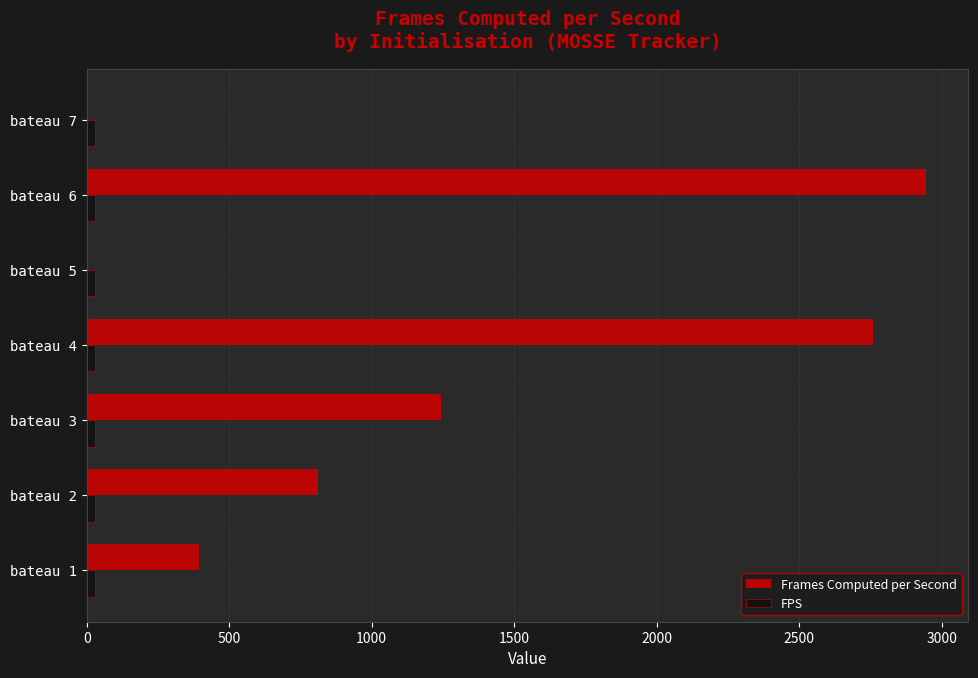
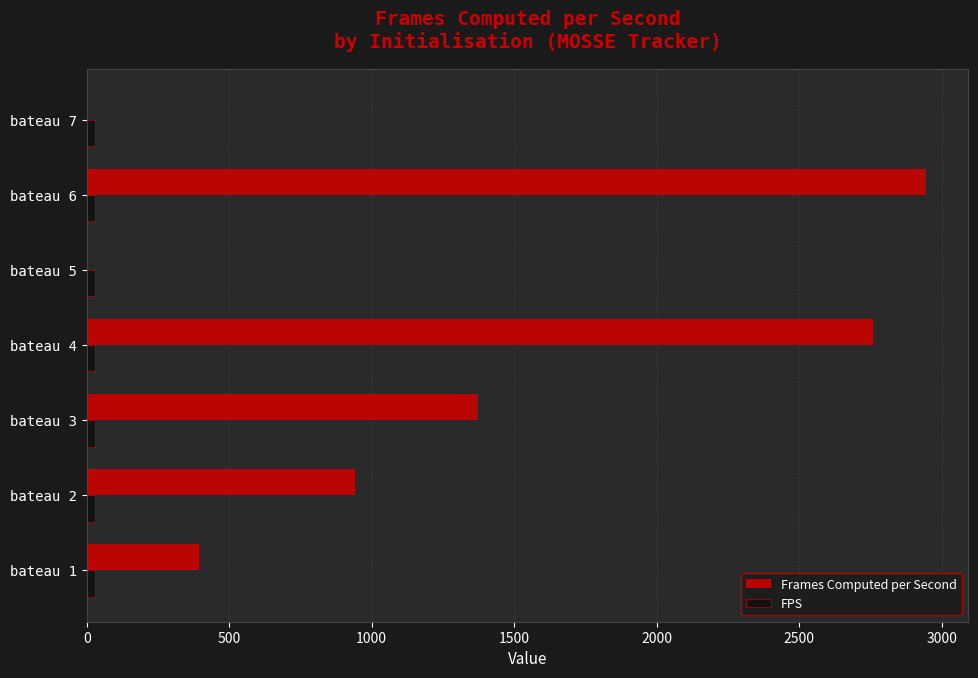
  {
    "Frames Computed per Second": {
      "bateau 7": 0,
      "bateau 6": 2950,
      "bateau 5": 0,
      "bateau 4": 2760,
-     "bateau 3": 1240,
-     "bateau 2": 810,
+     "bateau 3": 1370,
+     "bateau 2": 940,
      "bateau 1": 390
    },
    "FPS": {
      "bateau 7": 30,
      "bateau 6": 30,
      "bateau 5": 30,
      "bateau 4": 30,
      "bateau 3": 30,
      "bateau 2": 30,
      "bateau 1": 30
    }
  }
